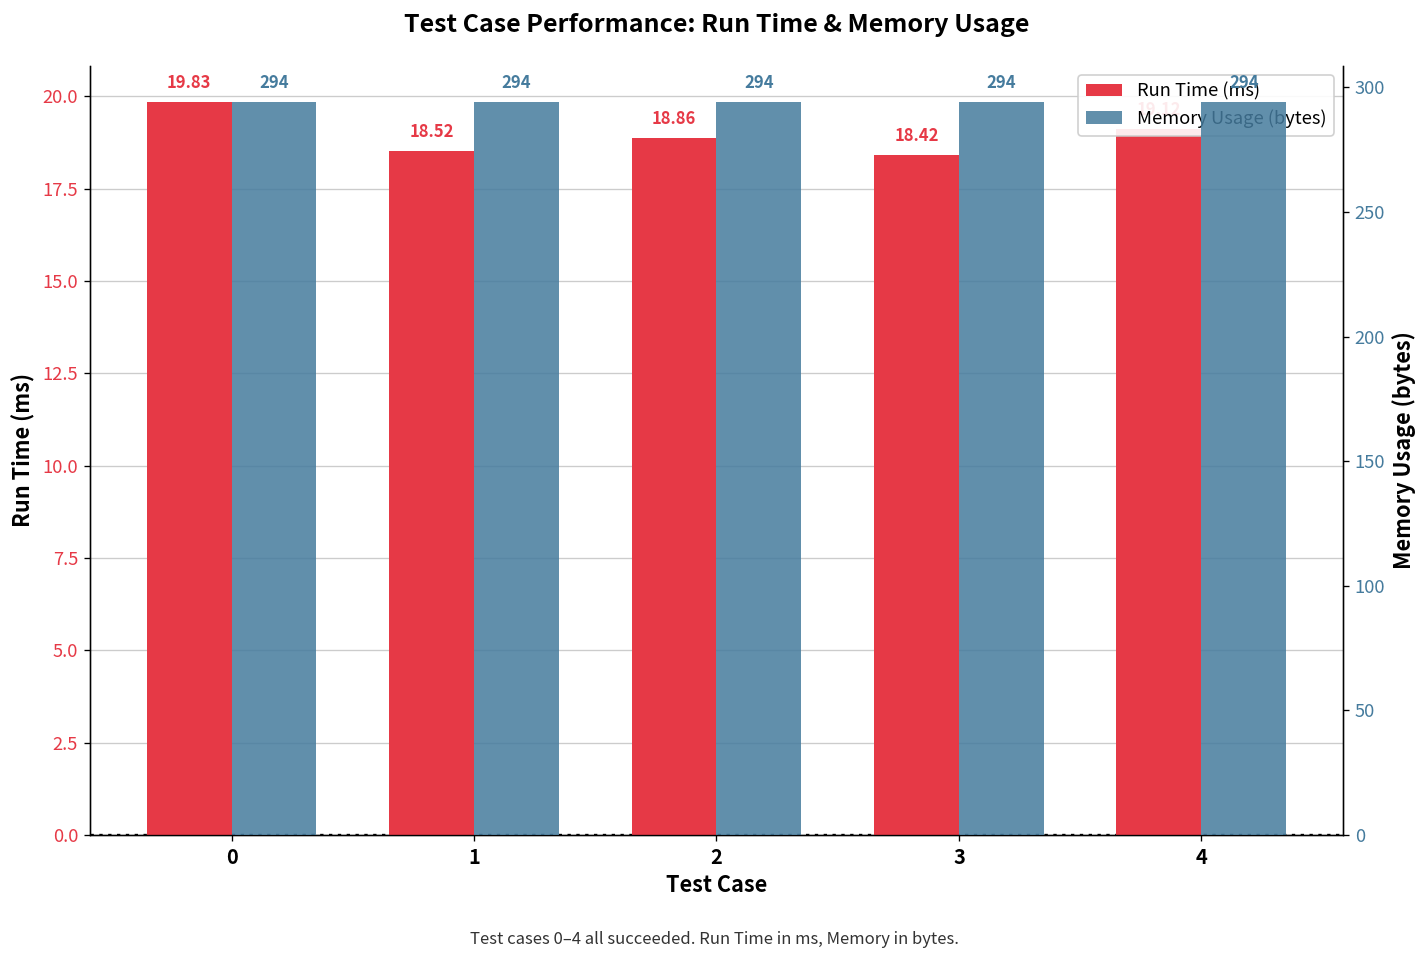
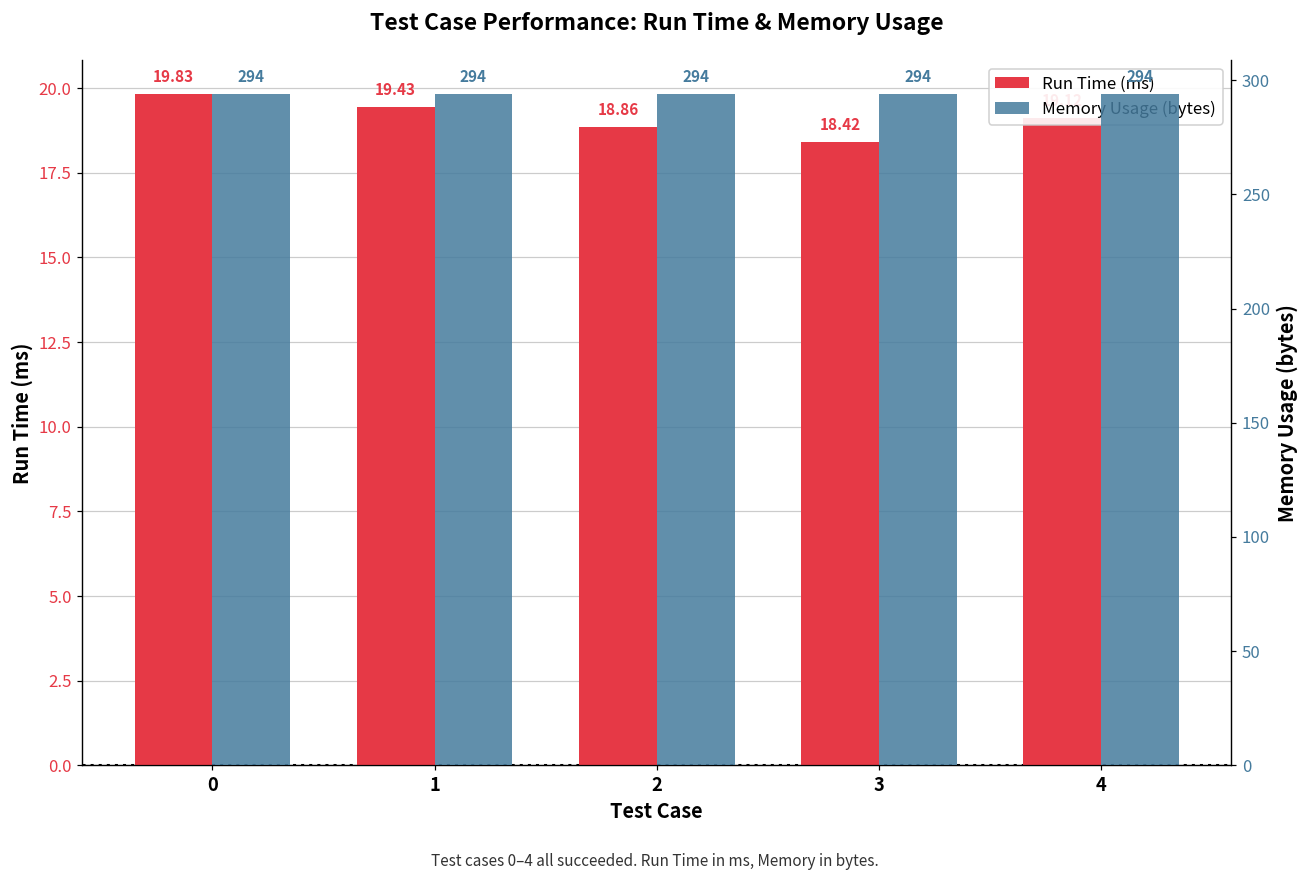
  {
    "Run Time (ms)": {
      "0": 19.83,
-     "1": 18.52,
+     "1": 19.43,
      "2": 18.86,
      "3": 18.42
    },
    "Memory Usage (bytes)": {
      "0": 294,
      "1": 294,
      "2": 294,
      "3": 294
    }
  }
